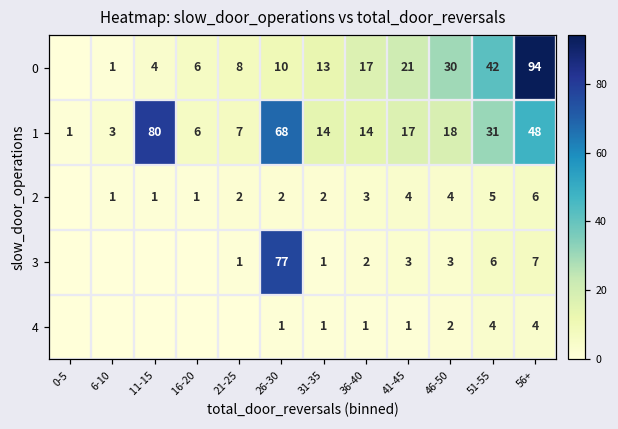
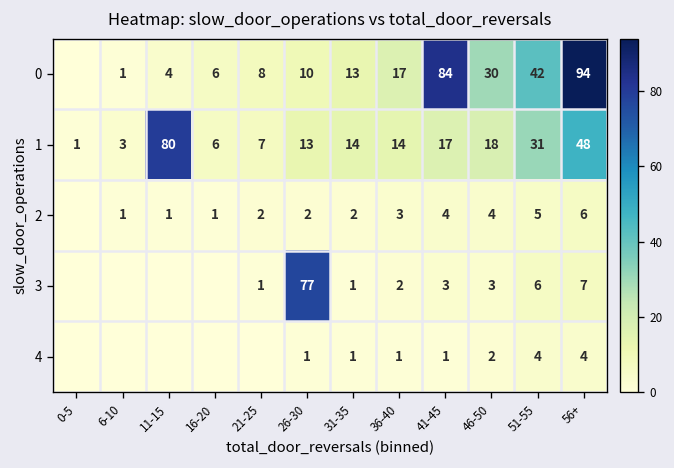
  {
    "0": {
      "6-10": 1,
      "11-15": 4,
      "16-20": 6,
      "21-25": 8,
      "26-30": 10,
      "31-35": 13,
      "36-40": 17,
-     "41-45": 21,
+     "41-45": 84,
      "46-50": 30,
      "51-55": 42,
      "56+": 94
    },
    "1": {
      "0-5": 1,
      "6-10": 3,
      "11-15": 80,
      "16-20": 6,
      "21-25": 7,
-     "26-30": 68,
+     "26-30": 13,
      "31-35": 14,
      "36-40": 14,
      "41-45": 17,
      "46-50": 18,
      "51-55": 31,
      "56+": 48
    },
    "2": {
      "6-10": 1,
      "11-15": 1,
      "16-20": 1,
      "21-25": 2,
      "26-30": 2,
      "31-35": 2,
      "36-40": 3,
      "41-45": 4,
      "46-50": 4,
      "51-55": 5,
      "56+": 6
    },
    "3": {
      "21-25": 1,
      "26-30": 77,
      "31-35": 1,
      "36-40": 2,
      "41-45": 3,
      "46-50": 3,
      "51-55": 6,
      "56+": 7
    },
    "4": {
      "26-30": 1,
      "31-35": 1,
      "36-40": 1,
      "41-45": 1,
      "46-50": 2,
      "51-55": 4,
      "56+": 4
    }
  }
